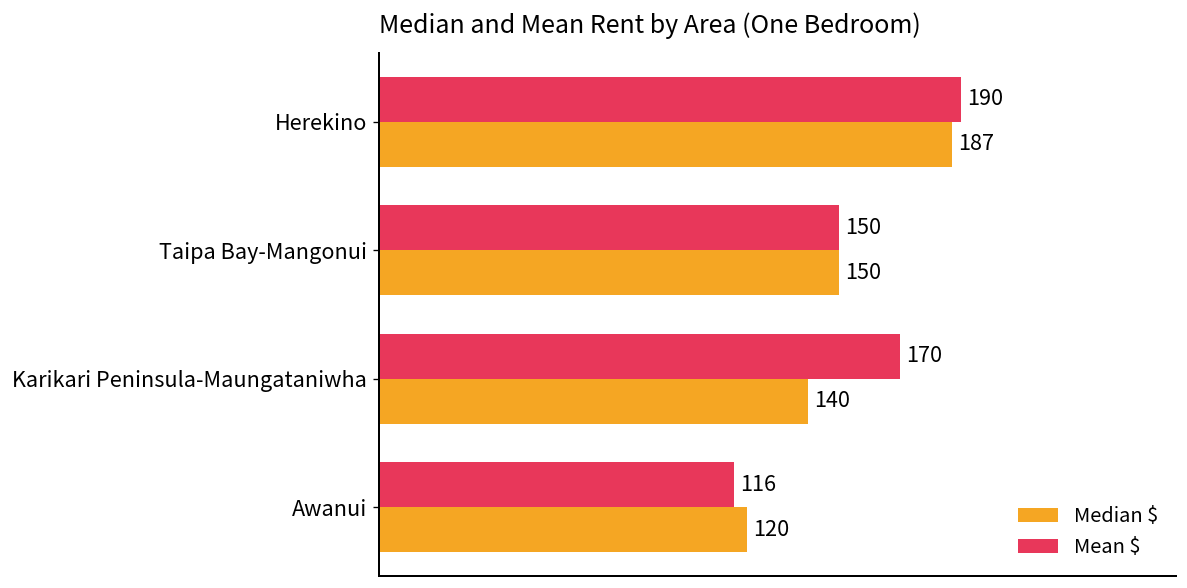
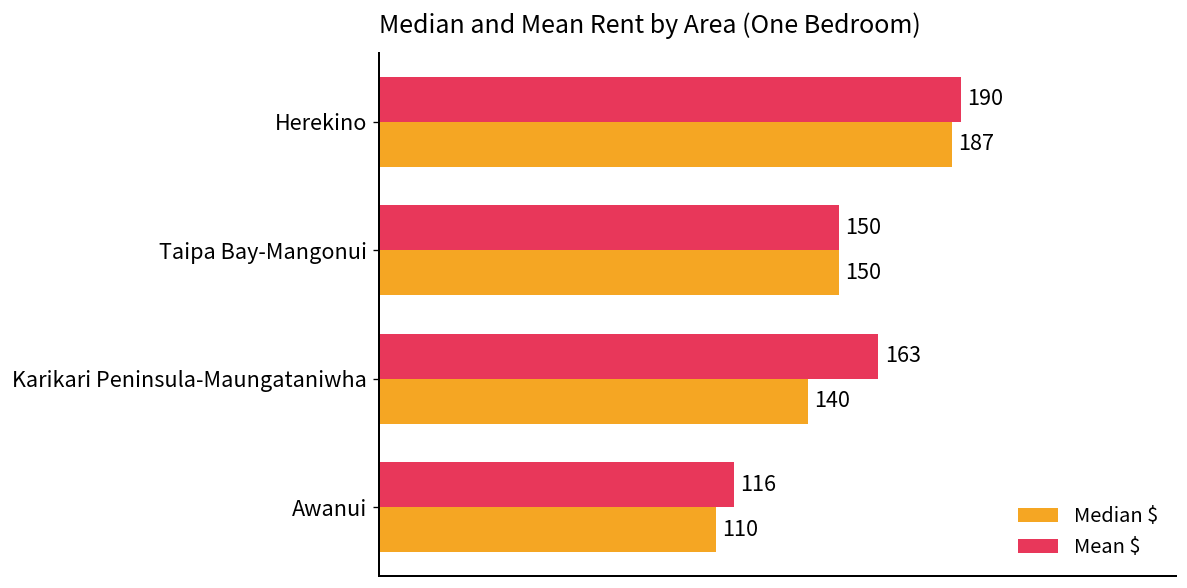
  {
    "Median $": {
      "Herekino": 187,
      "Taipa Bay-Mangonui": 150,
      "Karikari Peninsula-Maungataniwha": 140,
-     "Awanui": 120
+     "Awanui": 110
    },
    "Mean $": {
      "Herekino": 190,
      "Taipa Bay-Mangonui": 150,
-     "Karikari Peninsula-Maungataniwha": 170,
+     "Karikari Peninsula-Maungataniwha": 163,
      "Awanui": 116
    }
  }
